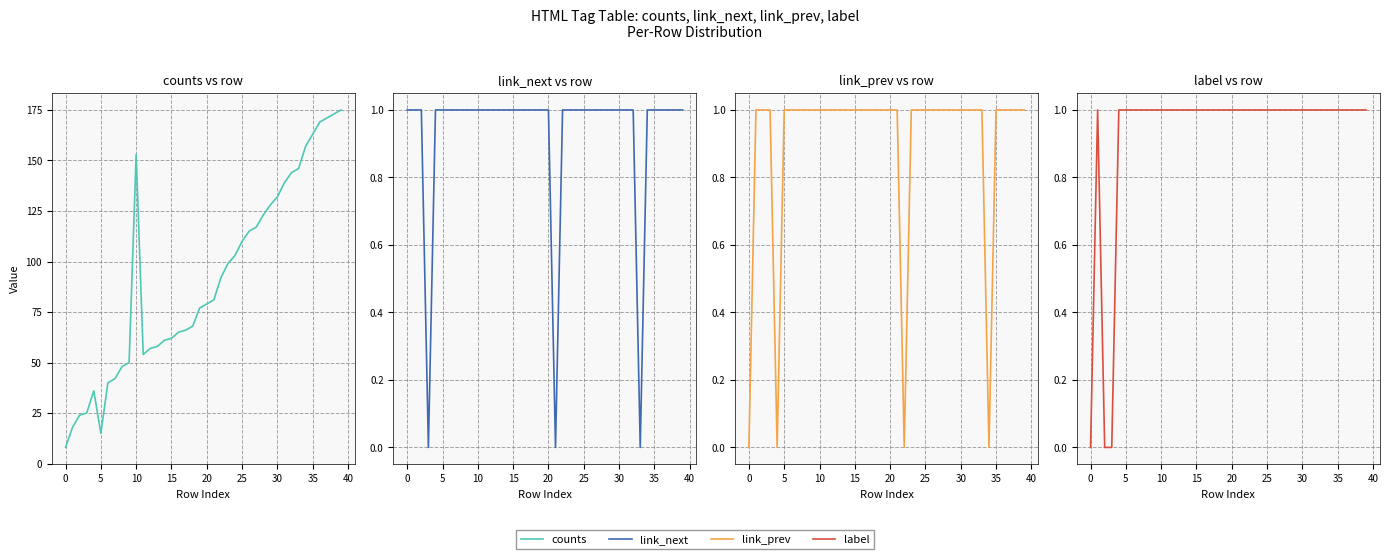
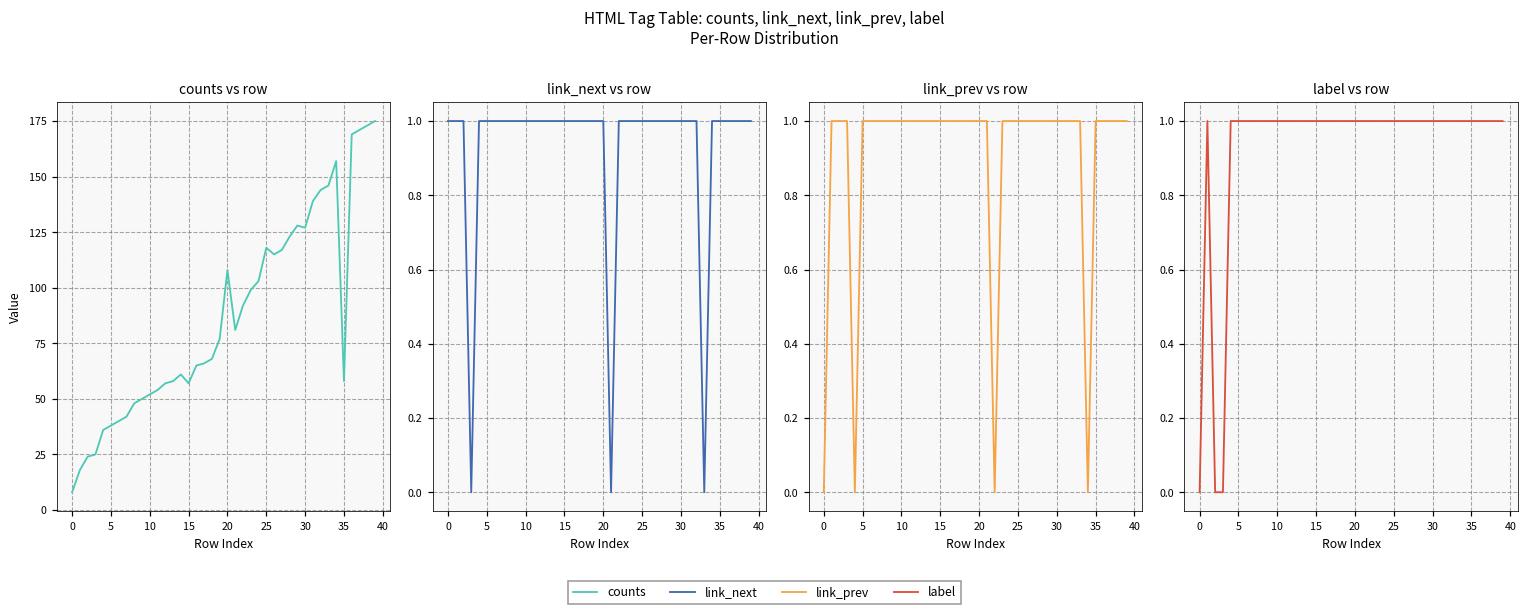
  {
    "counts vs row": {
      "0": 8,
-     "5": 15,
-     "10": 153,
-     "15": 62,
-     "20": 79,
-     "25": 110,
-     "30": 132,
-     "35": 163
+     "5": 38,
+     "10": 52,
+     "15": 57,
+     "20": 108,
+     "25": 118,
+     "30": 127,
+     "35": 58
    },
    "link_next vs row": {
      "0": 1.00,
      "5": 1.00,
      "10": 1.00,
      "15": 1.00,
      "20": 1.00,
      "25": 1.00,
      "30": 1.00,
      "35": 1.00
    },
    "link_prev vs row": {
      "0": 0.00,
      "5": 1.00,
      "10": 1.00,
      "15": 1.00,
      "20": 1.00,
      "25": 1.00,
      "30": 1.00,
      "35": 1.00
    },
    "label vs row": {
      "0": 0.00,
      "5": 1.00,
      "10": 1.00,
      "15": 1.00,
      "20": 1.00,
      "25": 1.00,
      "30": 1.00,
      "35": 1.00
    }
  }
